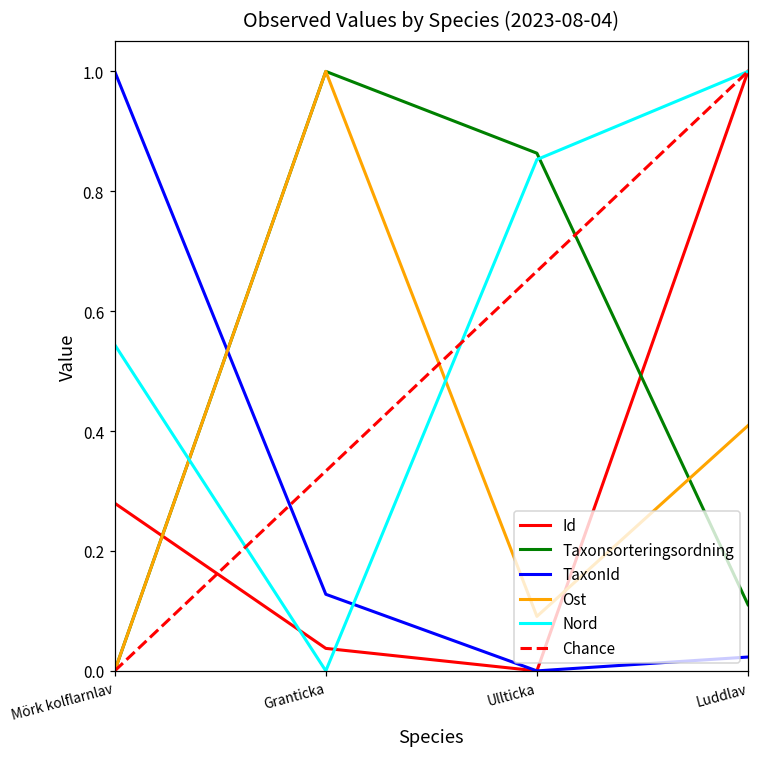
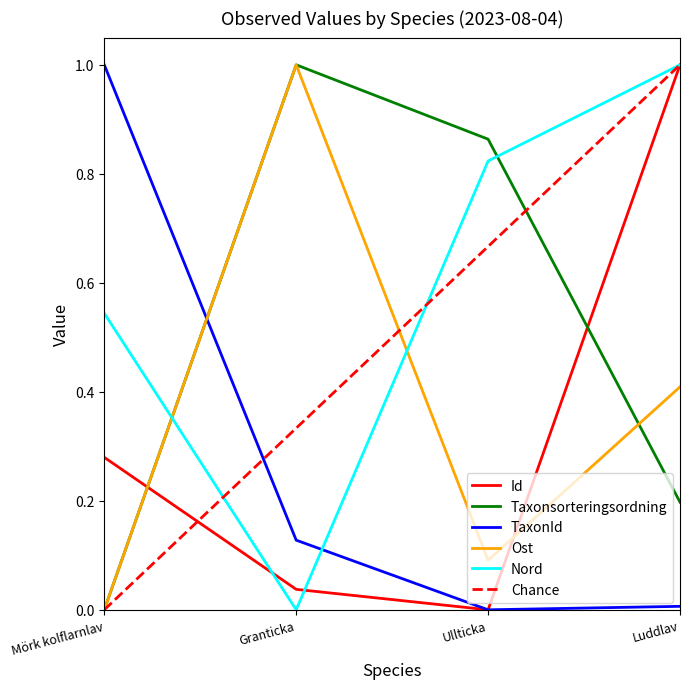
  {
    "Taxonsorteringsordning": {
      "Ullticka": 0.86,
-     "Luddlav": 0.11
+     "Luddlav": 0.20
    },
    "TaxonId": {
      "Mörk kolflarnlav": 1.00,
      "Granticka": 0.13,
-     "Luddlav": 0.02
+     "Luddlav": 0.01
    },
    "Ost": {
      "Luddlav": 0.41
    },
    "Nord": {
      "Mörk kolflarnlav": 0.54,
      "Granticka": 0.00,
-     "Ullticka": 0.85
+     "Ullticka": 0.82
    }
  }
